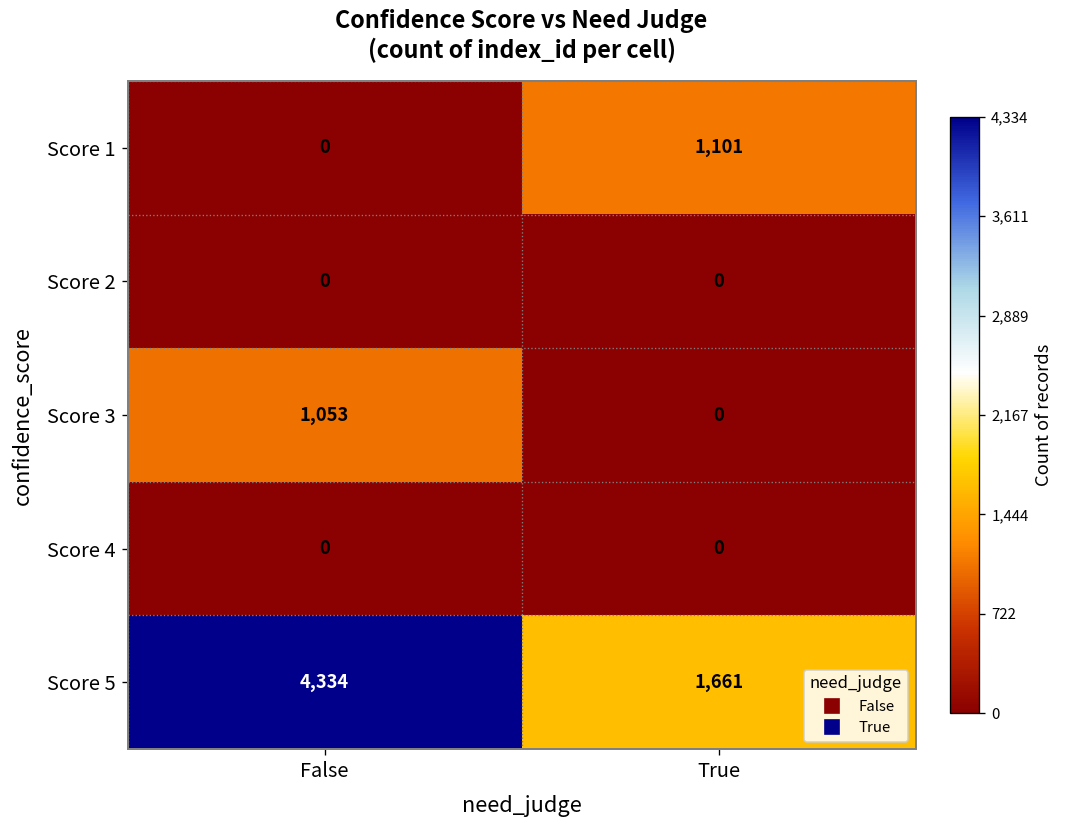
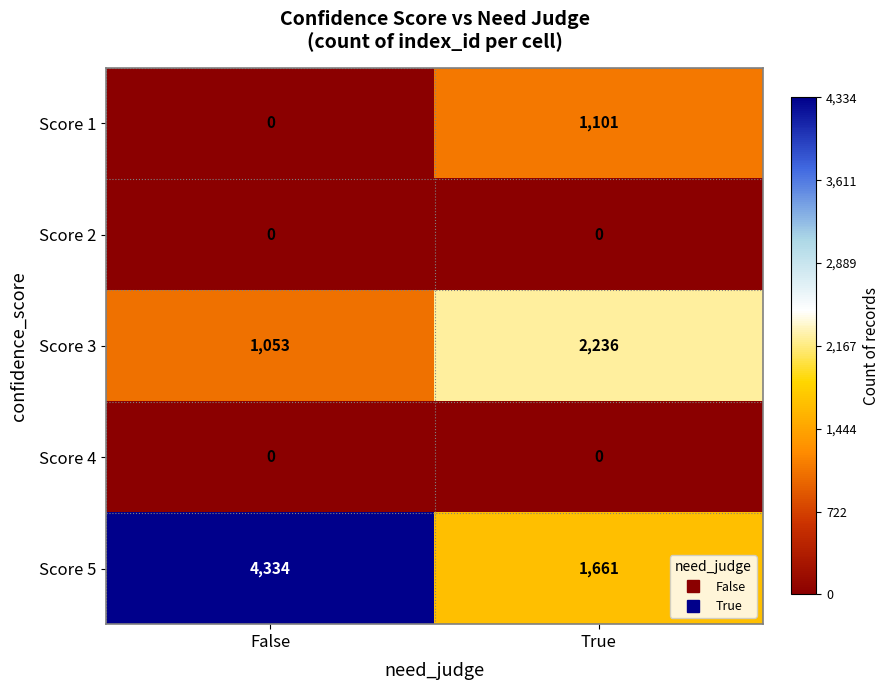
  {
    "Score 1": {
      "False": "0",
      "True": "1,101"
    },
    "Score 2": {
      "False": "0",
      "True": "0"
    },
    "Score 3": {
      "False": "1,053",
-     "True": "0"
+     "True": "2,236"
    },
    "Score 4": {
      "False": "0",
      "True": "0"
    },
    "Score 5": {
      "False": "4,334",
      "True": "1,661"
    }
  }
